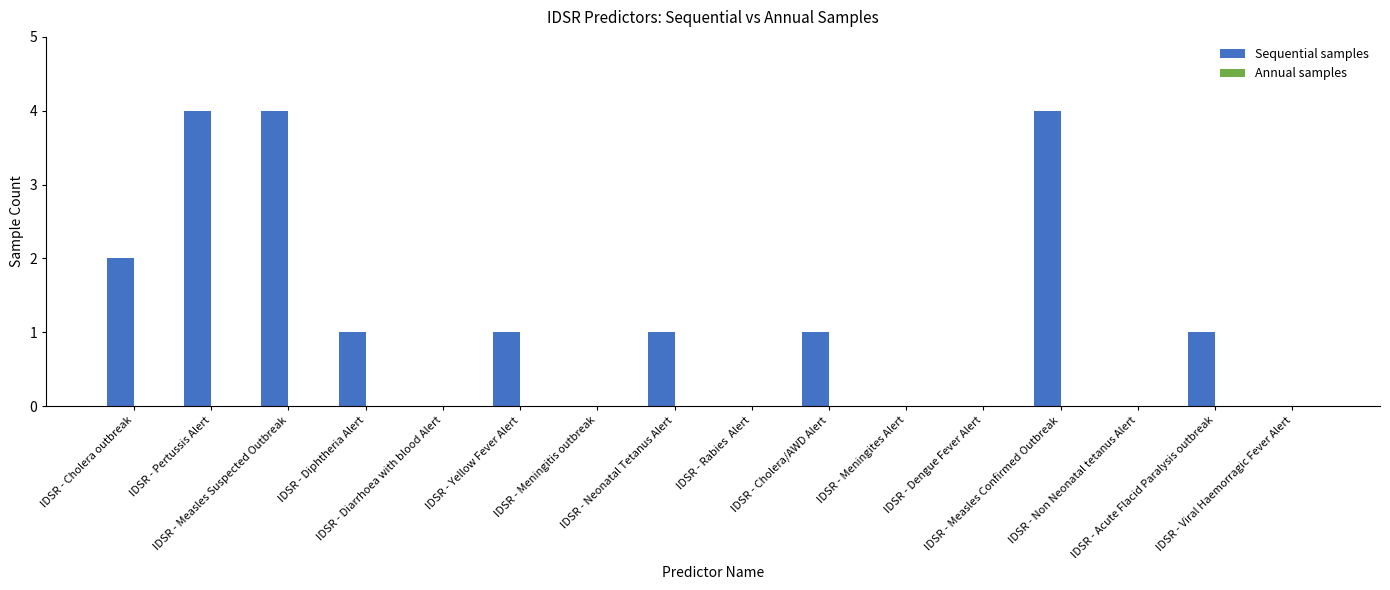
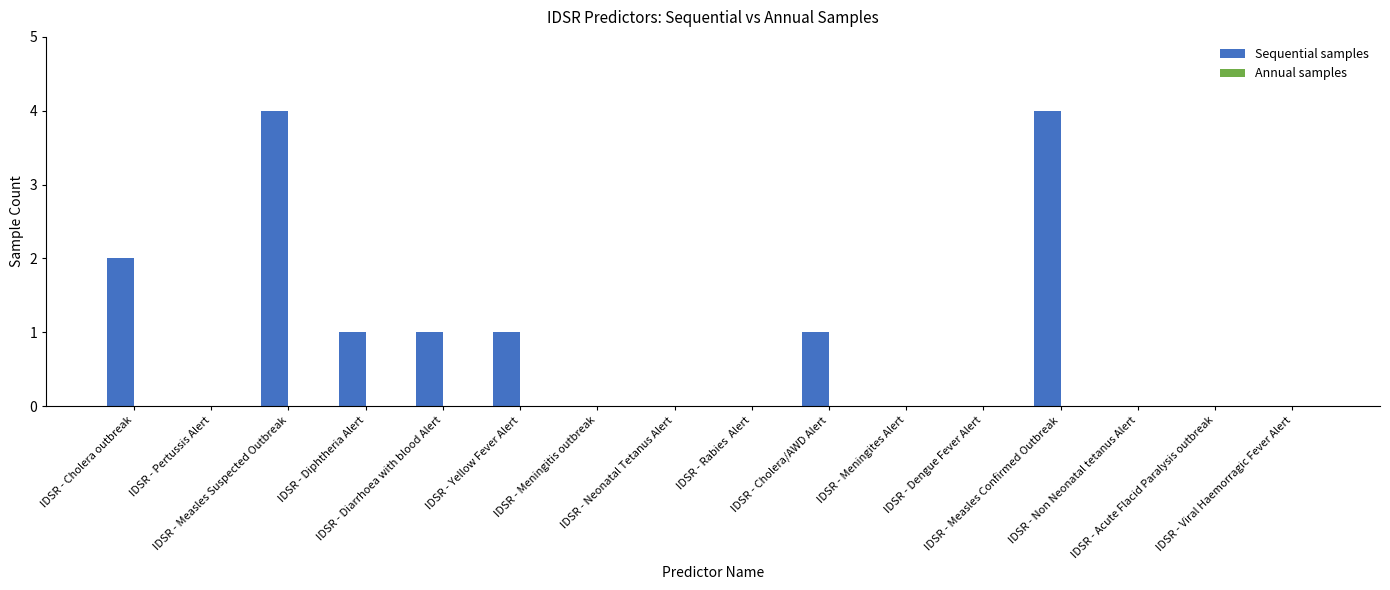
  {
    "Sequential samples": {
      "IDSR - Cholera outbreak": 2,
-     "IDSR - Pertussis Alert": 4,
+     "IDSR - Pertussis Alert": 0,
      "IDSR - Measles Suspected Outbreak": 4,
      "IDSR - Diphtheria Alert": 1,
-     "IDSR - Diarrhoea with blood Alert": 0,
+     "IDSR - Diarrhoea with blood Alert": 1,
      "IDSR - Yellow Fever Alert": 1,
      "IDSR - Meningitis outbreak": 0,
-     "IDSR - Neonatal Tetanus Alert": 1,
+     "IDSR - Neonatal Tetanus Alert": 0,
      "IDSR - Rabies Alert": 0,
      "IDSR - Cholera/AWD Alert": 1,
      "IDSR - Meningites Alert": 0,
      "IDSR - Dengue Fever Alert": 0,
      "IDSR - Measles Confirmed Outbreak": 4,
      "IDSR - Non Neonatal tetanus Alert": 0,
-     "IDSR - Acute Flacid Paralysis outbreak": 1,
+     "IDSR - Acute Flacid Paralysis outbreak": 0,
      "IDSR - Viral Haemorragic Fever Alert": 0
    },
    "Annual samples": {
      "IDSR - Cholera outbreak": 0,
      "IDSR - Pertussis Alert": 0,
      "IDSR - Measles Suspected Outbreak": 0,
      "IDSR - Diphtheria Alert": 0,
      "IDSR - Diarrhoea with blood Alert": 0,
      "IDSR - Yellow Fever Alert": 0,
      "IDSR - Meningitis outbreak": 0,
      "IDSR - Neonatal Tetanus Alert": 0,
      "IDSR - Rabies Alert": 0,
      "IDSR - Cholera/AWD Alert": 0,
      "IDSR - Meningites Alert": 0,
      "IDSR - Dengue Fever Alert": 0,
      "IDSR - Measles Confirmed Outbreak": 0,
      "IDSR - Non Neonatal tetanus Alert": 0,
      "IDSR - Acute Flacid Paralysis outbreak": 0,
      "IDSR - Viral Haemorragic Fever Alert": 0
    }
  }
